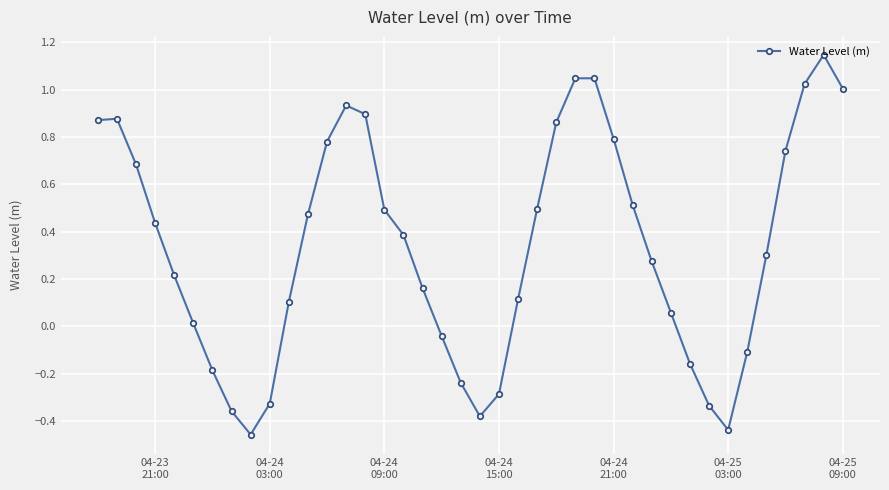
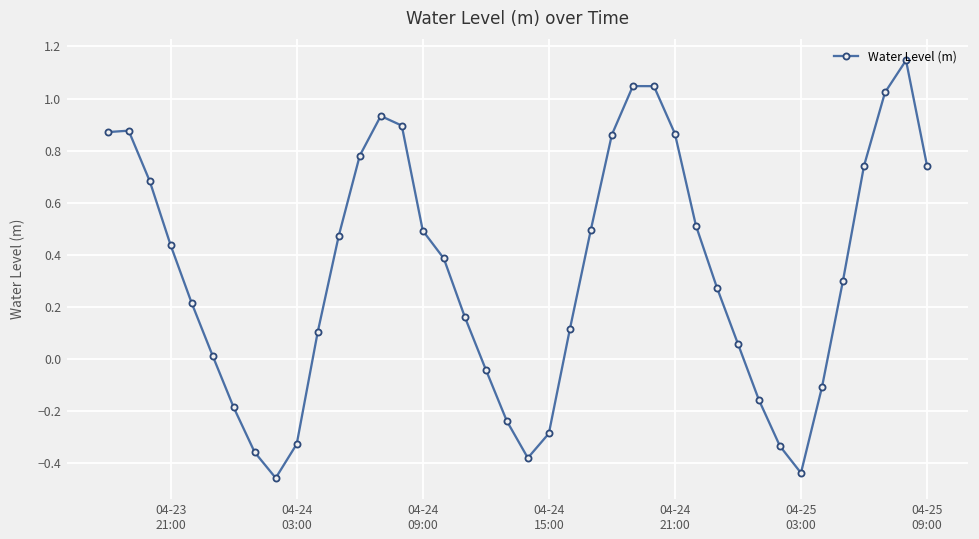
  {
    "04-23 21:00": 0.44,
    "04-24 03:00": -0.33,
    "04-24 09:00": 0.49,
    "04-24 15:00": -0.29,
-   "04-24 21:00": 0.79,
+   "04-24 21:00": 0.87,
    "04-25 03:00": -0.44,
-   "04-25 09:00": 1.00
+   "04-25 09:00": 0.74
  }
